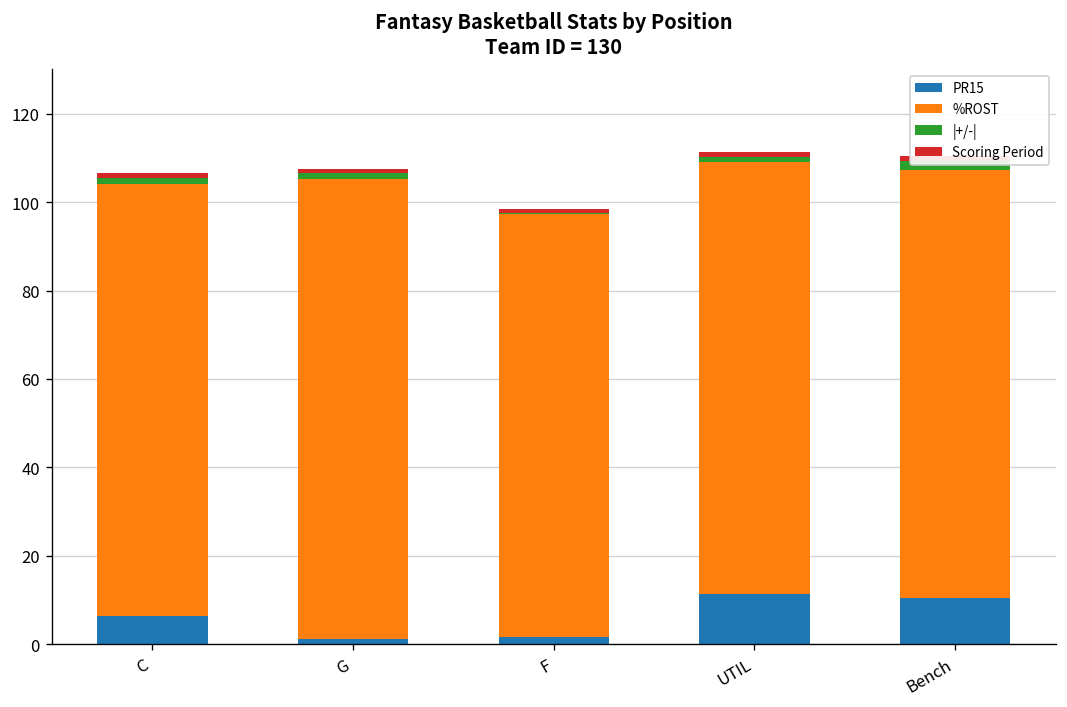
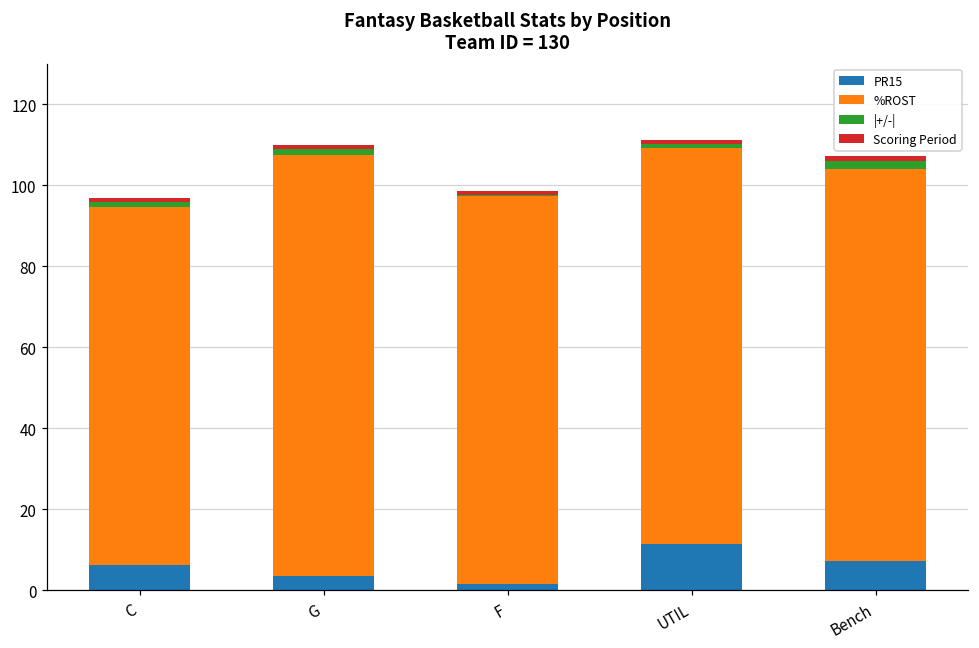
  {
    "PR15": {
      "C": 6,
-     "G": 1,
+     "G": 4,
      "F": 2,
      "UTIL": 11,
-     "Bench": 10
+     "Bench": 7
    },
    "%ROST": {
-     "C": 98,
+     "C": 88,
      "G": 104,
      "F": 96,
      "UTIL": 98,
      "Bench": 97
    },
    "|+/-|": {
      "C": 1,
      "G": 1,
      "UTIL": 1,
      "Bench": 2
    },
    "Scoring Period": {
      "C": 1,
      "G": 1,
      "F": 1,
      "UTIL": 1
    }
  }
